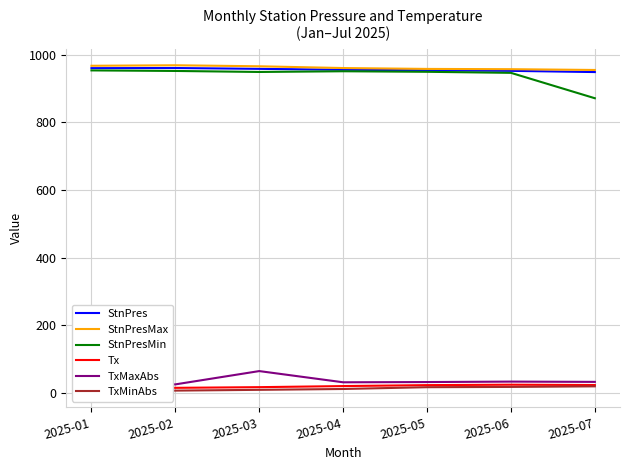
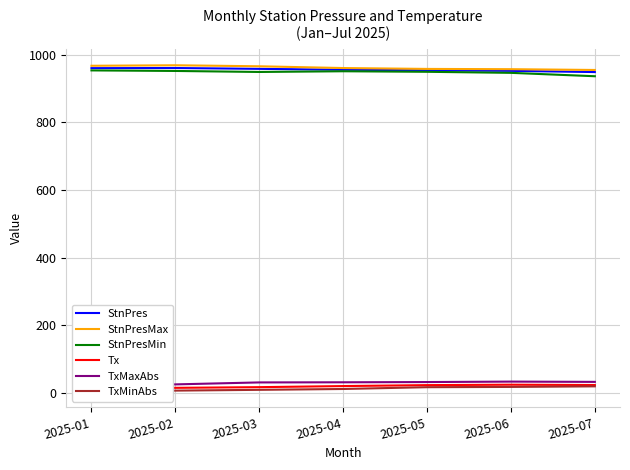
  {
    "StnPres": {
      "2025-02": 960,
      "2025-03": 960
    },
    "StnPresMax": {
      "2025-02": 970,
      "2025-03": 970
    },
    "StnPresMin": {
      "2025-02": 950,
      "2025-03": 950,
-     "2025-07": 870
+     "2025-07": 940
    },
    "Tx": {
      "2025-02": 20,
      "2025-03": 20,
      "2025-04": 20
    },
    "TxMaxAbs": {
      "2025-02": 30,
-     "2025-03": 70,
+     "2025-03": 30,
      "2025-04": 30,
      "2025-05": 30,
      "2025-06": 30,
      "2025-07": 30
    },
    "TxMinAbs": {
      "2025-02": 10,
      "2025-03": 10,
      "2025-04": 10
    }
  }
